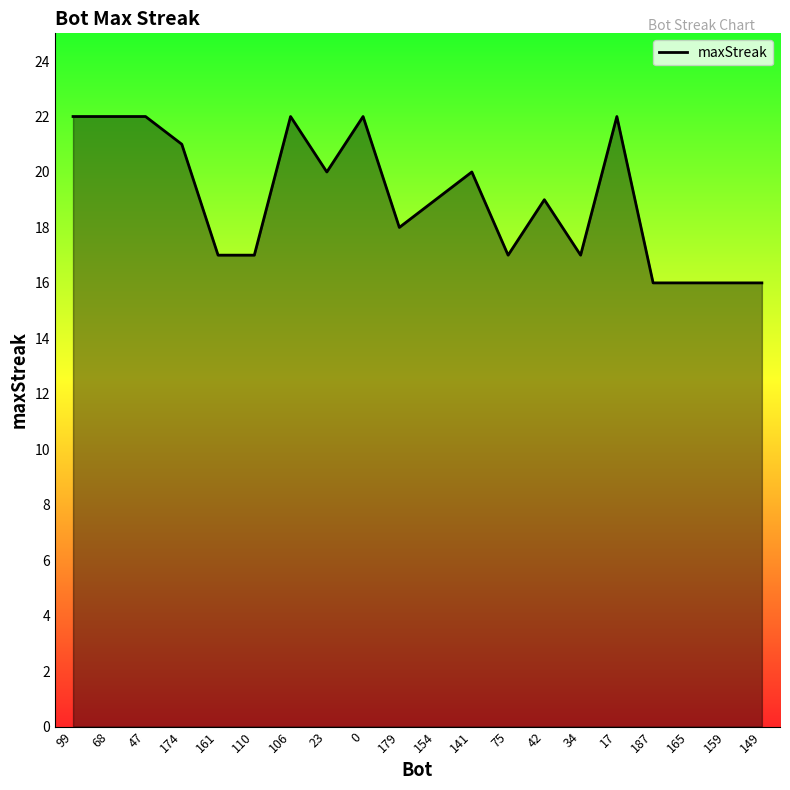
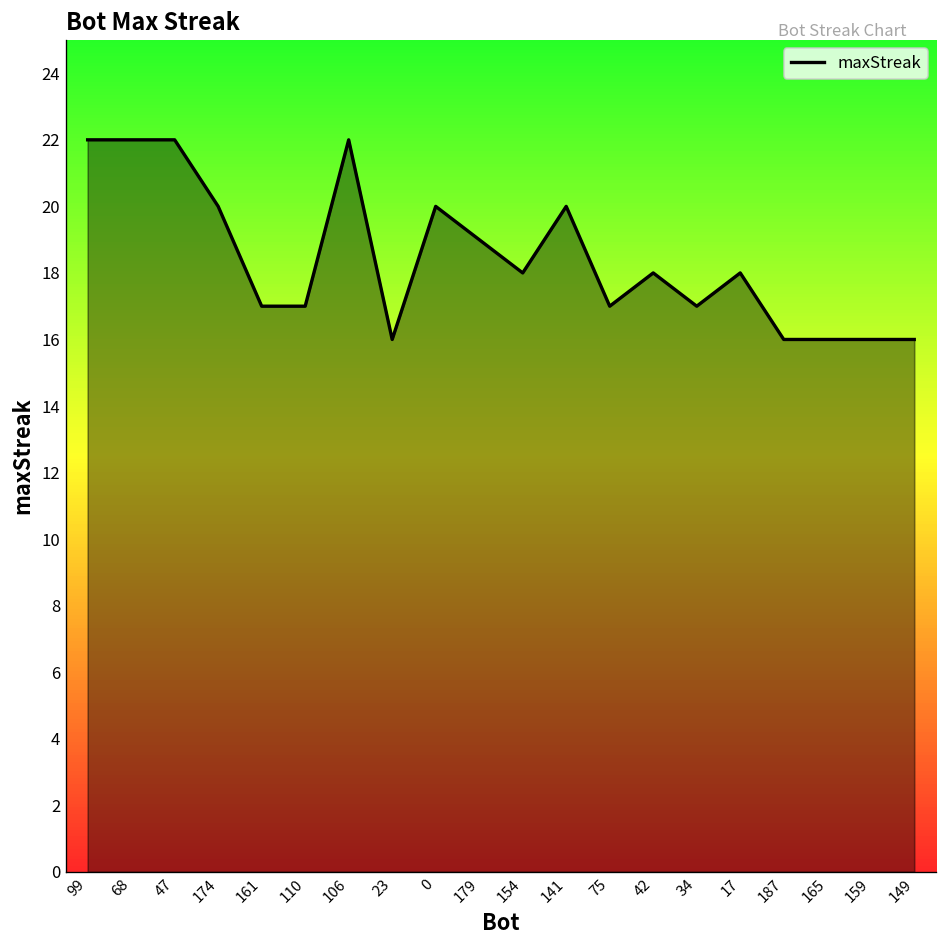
  {
    "99": 22,
    "68": 22,
    "47": 22,
-   "174": 21,
+   "174": 20,
    "161": 17,
    "110": 17,
    "106": 22,
-   "23": 20,
-   "0": 22,
-   "179": 18,
-   "154": 19,
+   "23": 16,
+   "0": 20,
+   "179": 19,
+   "154": 18,
    "141": 20,
    "75": 17,
-   "42": 19,
+   "42": 18,
    "34": 17,
-   "17": 22,
+   "17": 18,
    "187": 16,
    "165": 16,
    "159": 16,
    "149": 16
  }
